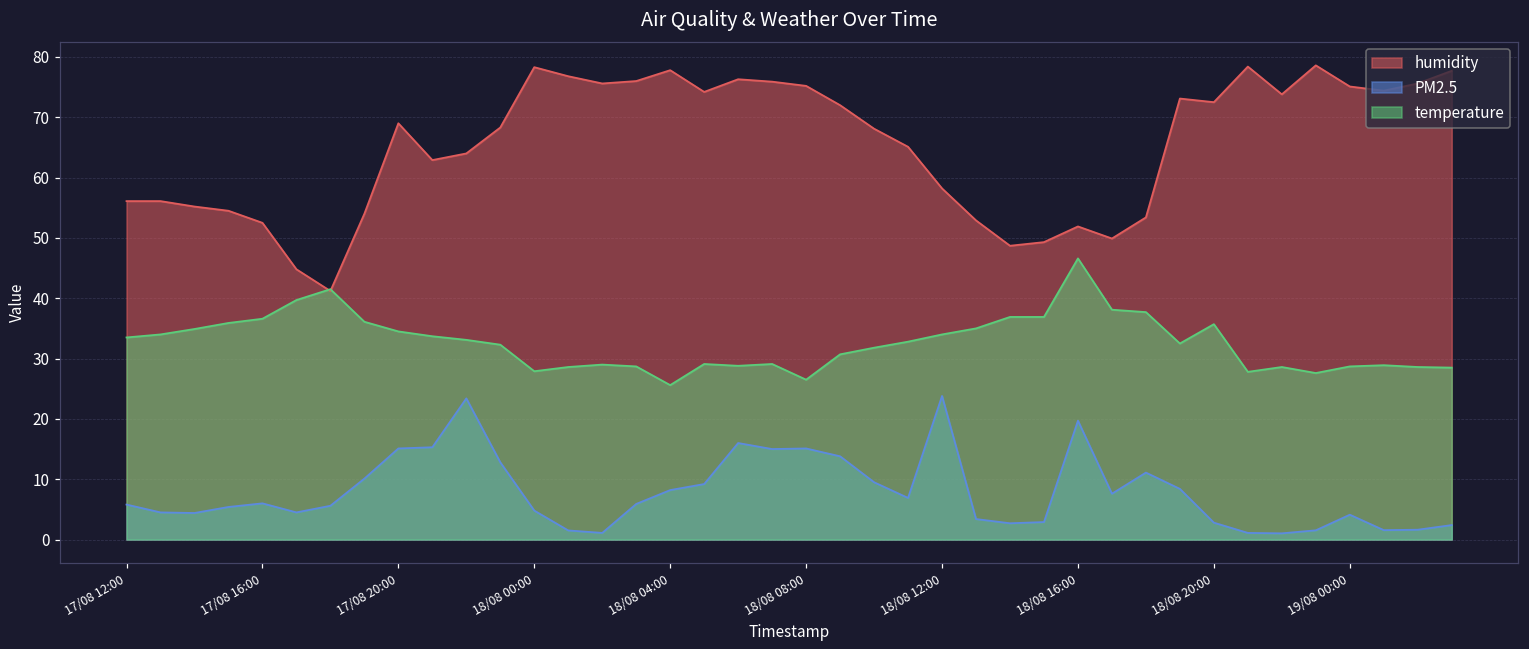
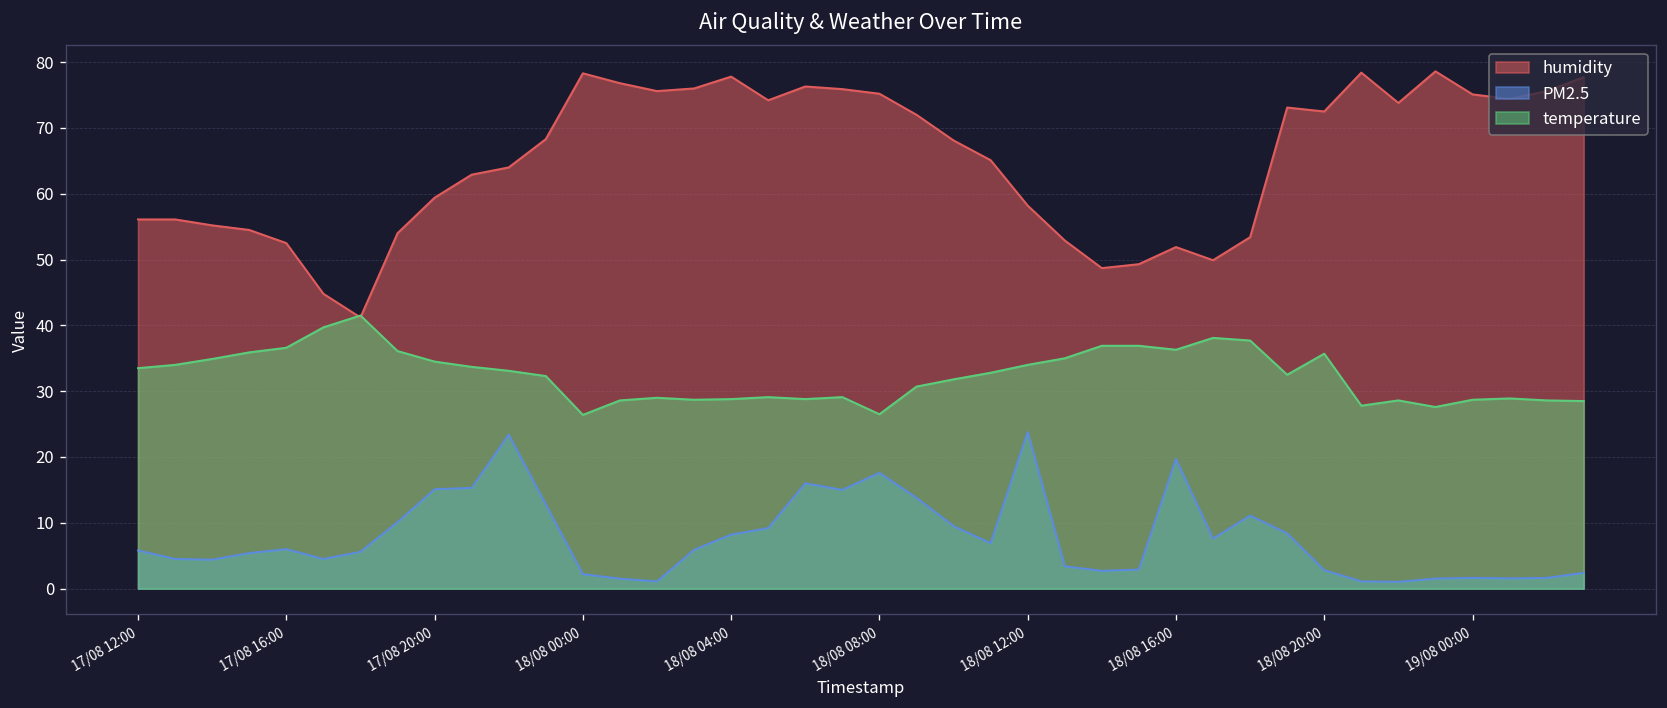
  {
    "humidity": {
      "17/08 12:00": 56,
      "17/08 16:00": 53,
-     "17/08 20:00": 69,
+     "17/08 20:00": 59,
      "18/08 00:00": 78,
      "18/08 04:00": 78,
      "18/08 08:00": 75,
      "18/08 12:00": 58,
      "18/08 16:00": 52,
      "18/08 20:00": 73,
      "19/08 00:00": 75
    },
    "PM2.5": {
      "17/08 12:00": 6,
      "17/08 16:00": 6,
      "17/08 20:00": 15,
-     "18/08 00:00": 5,
+     "18/08 00:00": 2,
      "18/08 04:00": 8,
-     "18/08 08:00": 15,
+     "18/08 08:00": 18,
      "18/08 12:00": 24,
      "18/08 16:00": 20,
      "18/08 20:00": 3,
-     "19/08 00:00": 4
+     "19/08 00:00": 2
    },
    "temperature": {
      "17/08 12:00": 34,
      "17/08 16:00": 37,
      "17/08 20:00": 35,
-     "18/08 00:00": 28,
-     "18/08 04:00": 26,
+     "18/08 00:00": 26,
+     "18/08 04:00": 29,
      "18/08 08:00": 27,
      "18/08 12:00": 34,
-     "18/08 16:00": 47,
+     "18/08 16:00": 36,
      "18/08 20:00": 36,
      "19/08 00:00": 29
    }
  }
